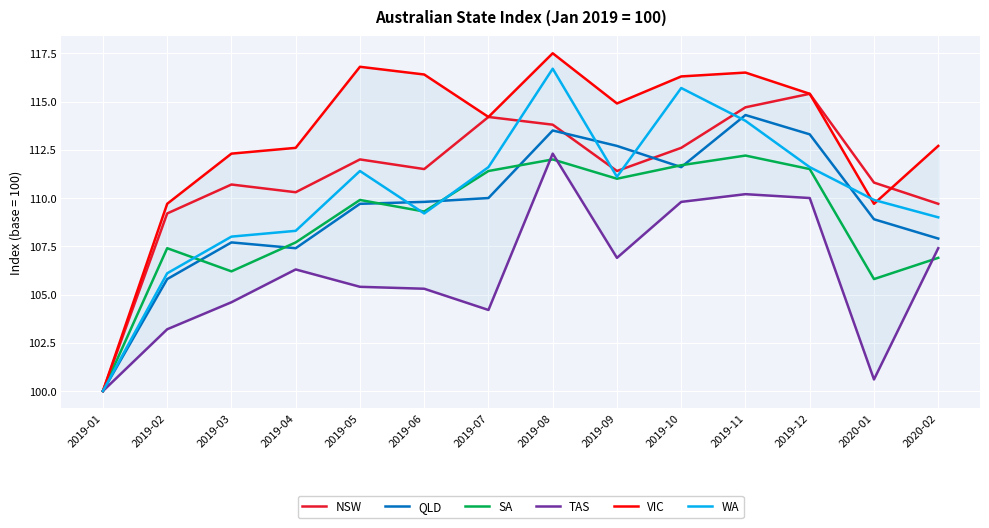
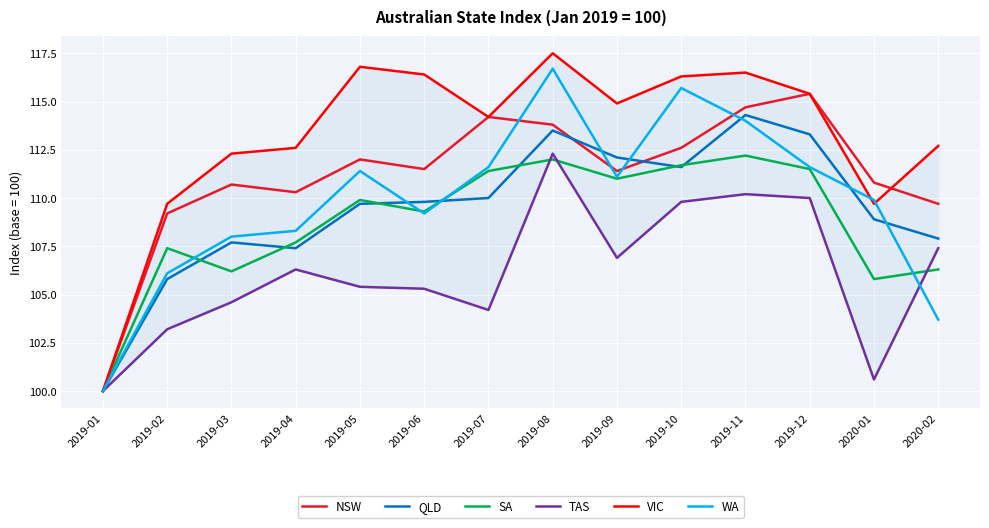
  {
    "QLD": {
      "2019-02": 105.8,
      "2019-03": 107.7,
      "2019-04": 107.4,
      "2019-05": 109.7,
      "2019-06": 109.8,
      "2019-07": 110.0,
      "2019-08": 113.5,
-     "2019-09": 112.7,
+     "2019-09": 112.1,
      "2019-11": 114.3,
      "2019-12": 113.3,
      "2020-01": 108.9,
      "2020-02": 107.9
    },
    "SA": {
      "2019-02": 107.4,
      "2019-03": 106.2,
      "2019-04": 107.7,
      "2019-05": 109.9,
      "2019-07": 111.4,
      "2019-08": 112.0,
      "2019-11": 112.2,
      "2020-01": 105.8,
-     "2020-02": 106.9
+     "2020-02": 106.3
    },
    "TAS": {
      "2019-02": 103.2,
      "2019-03": 104.6,
      "2019-04": 106.3,
      "2019-05": 105.4,
      "2019-06": 105.3,
      "2019-07": 104.2,
      "2019-08": 112.3,
      "2019-09": 106.9,
      "2019-10": 109.8,
      "2019-11": 110.2,
      "2019-12": 110.0,
      "2020-01": 100.6,
      "2020-02": 107.4
    },
    "WA": {
      "2019-02": 106.1,
      "2019-03": 108.0,
      "2019-04": 108.3,
      "2019-05": 111.4,
      "2019-07": 111.6,
      "2019-08": 116.7,
      "2019-10": 115.7,
      "2019-11": 114.0,
      "2020-01": 109.9,
-     "2020-02": 109.0
+     "2020-02": 103.7
    }
  }
